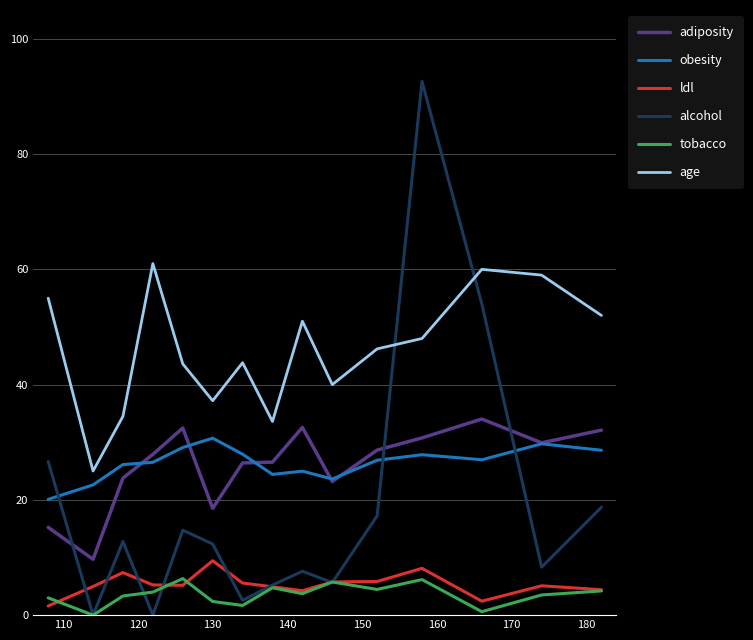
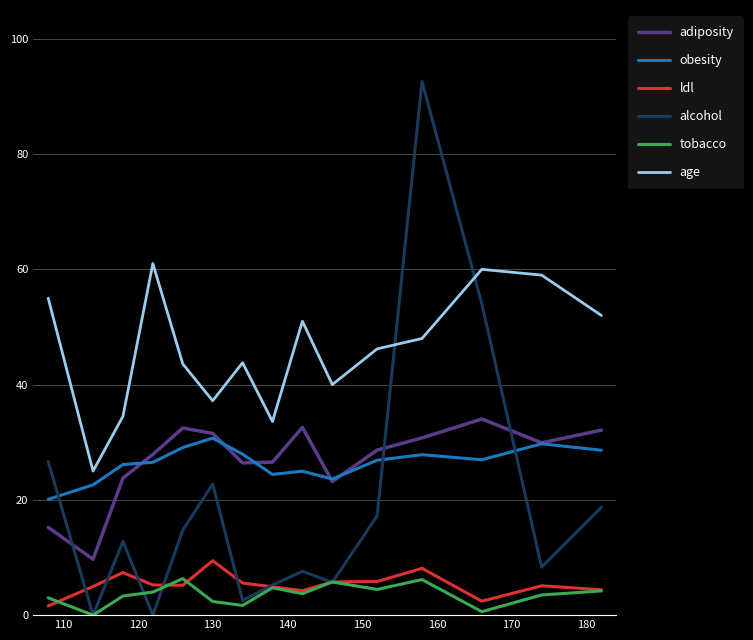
  {
    "adiposity": {
-     "130": 19
+     "130": 32
    },
    "obesity": {
      "130": 31
    },
    "ldl": {
      "130": 9
    },
    "alcohol": {
-     "130": 12
+     "130": 23
    },
    "tobacco": {
      "130": 2
    },
    "age": {
      "130": 37
    }
  }
